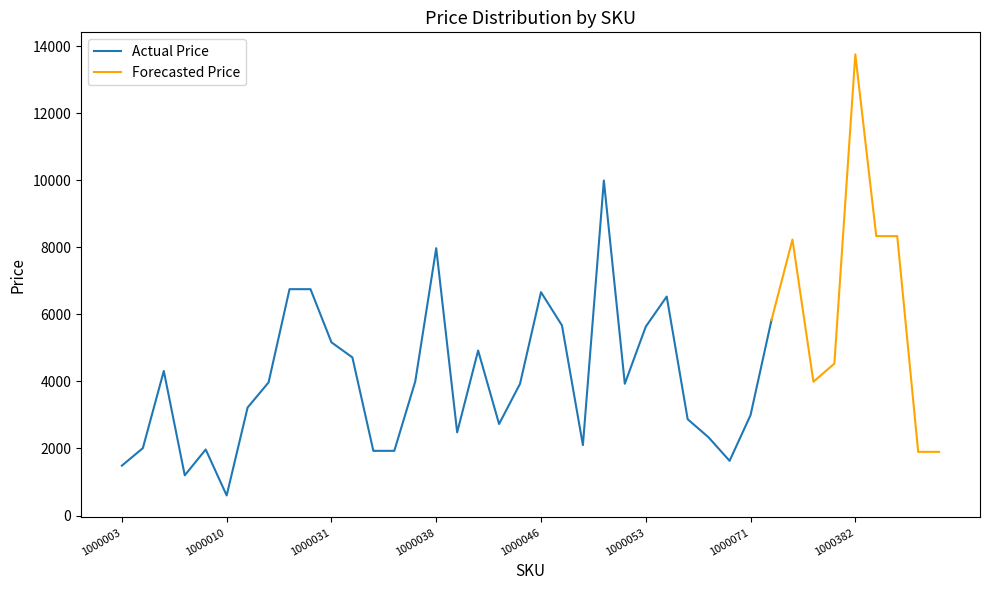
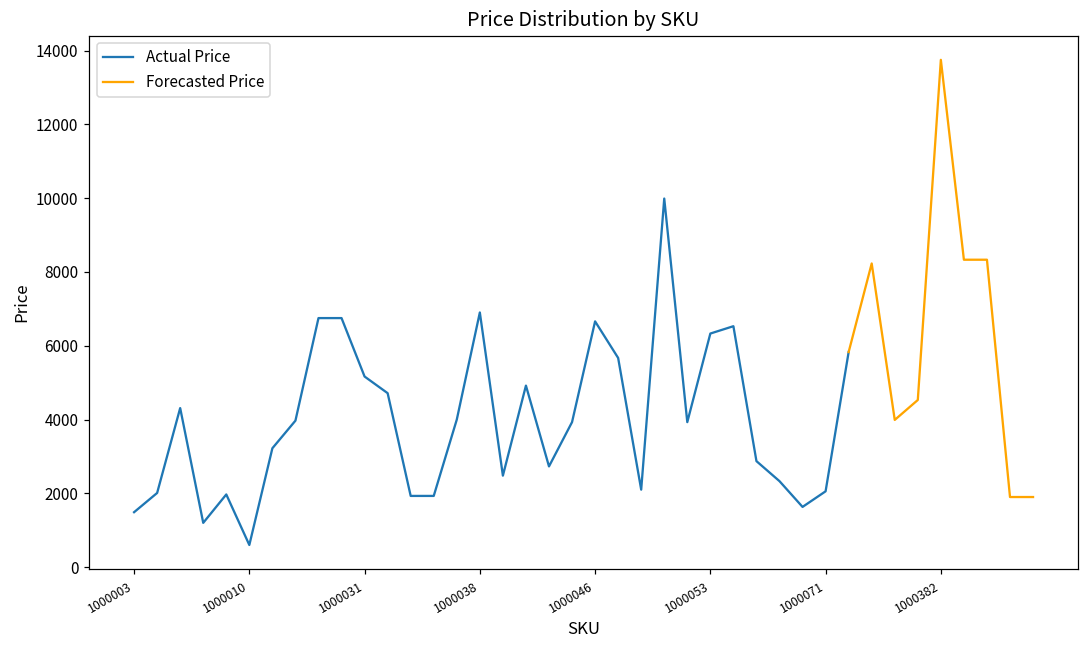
  {
    "Actual Price": {
      "1000003": 1500,
      "1000010": 600,
      "1000031": 5200,
-     "1000038": 8000,
+     "1000038": 6900,
      "1000046": 6700,
-     "1000053": 5600,
-     "1000071": 3000
+     "1000053": 6300,
+     "1000071": 2100
    },
    "Forecasted Price": {
      "1000382": 13800
    }
  }
